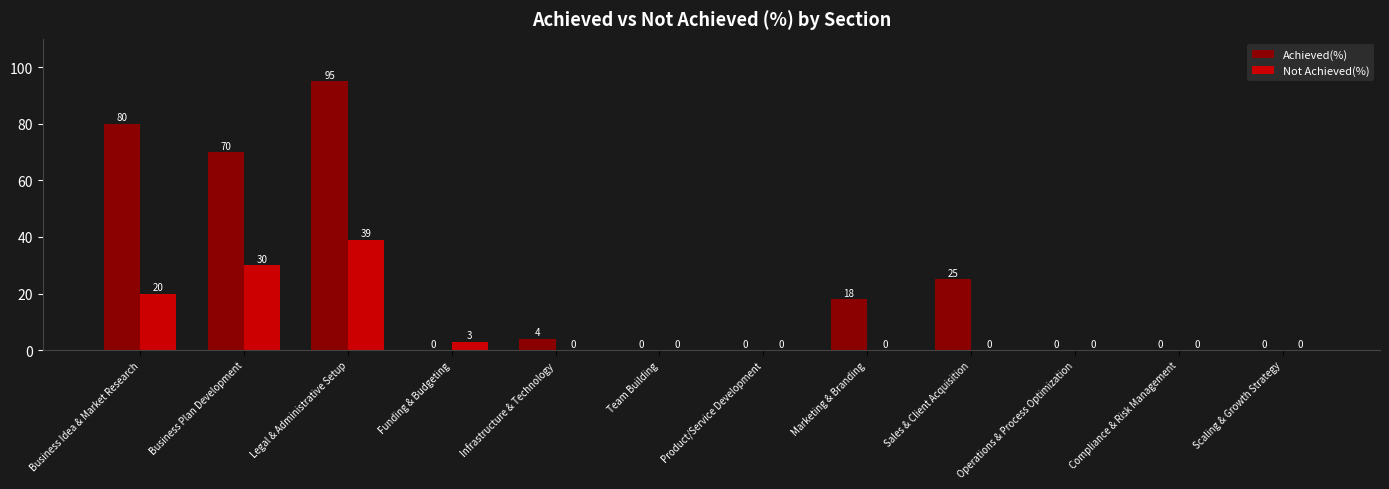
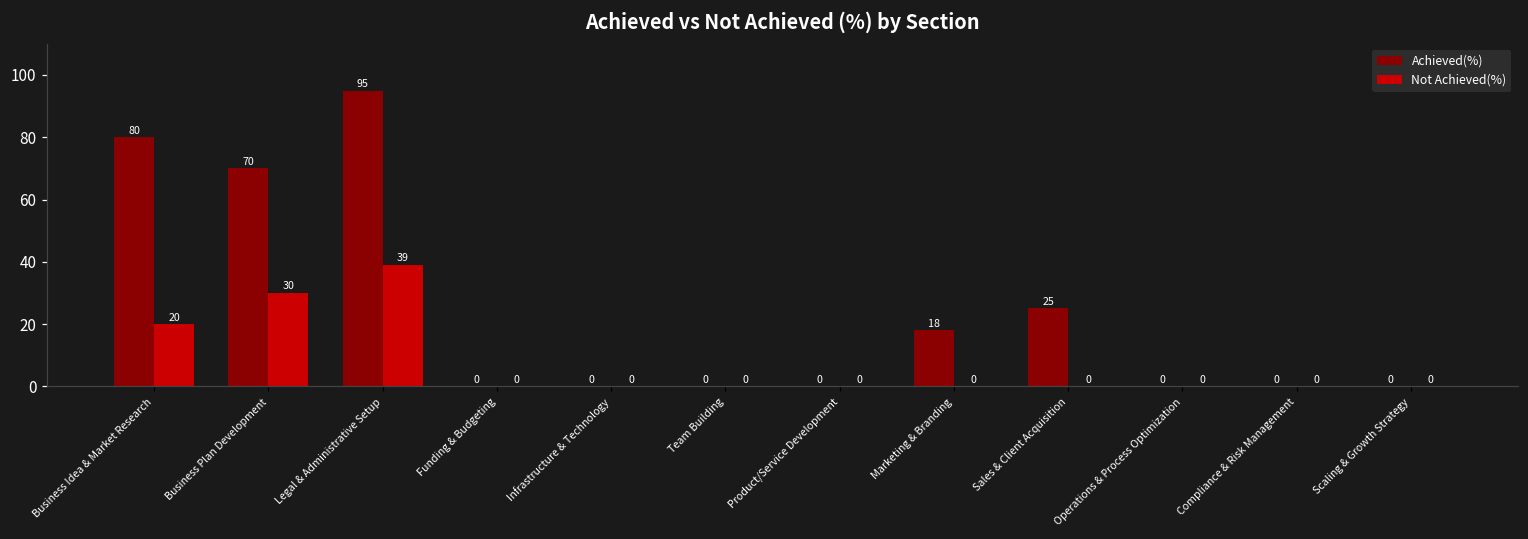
  {
    "Achieved(%)": {
      "Business Idea & Market Research": 80,
      "Business Plan Development": 70,
      "Legal & Administrative Setup": 95,
      "Funding & Budgeting": 0,
-     "Infrastructure & Technology": 4,
+     "Infrastructure & Technology": 0,
      "Team Building": 0,
      "Product/Service Development": 0,
      "Marketing & Branding": 18,
      "Sales & Client Acquisition": 25,
      "Operations & Process Optimization": 0,
      "Compliance & Risk Management": 0,
      "Scaling & Growth Strategy": 0
    },
    "Not Achieved(%)": {
      "Business Idea & Market Research": 20,
      "Business Plan Development": 30,
      "Legal & Administrative Setup": 39,
-     "Funding & Budgeting": 3,
+     "Funding & Budgeting": 0,
      "Infrastructure & Technology": 0,
      "Team Building": 0,
      "Product/Service Development": 0,
      "Marketing & Branding": 0,
      "Sales & Client Acquisition": 0,
      "Operations & Process Optimization": 0,
      "Compliance & Risk Management": 0,
      "Scaling & Growth Strategy": 0
    }
  }
